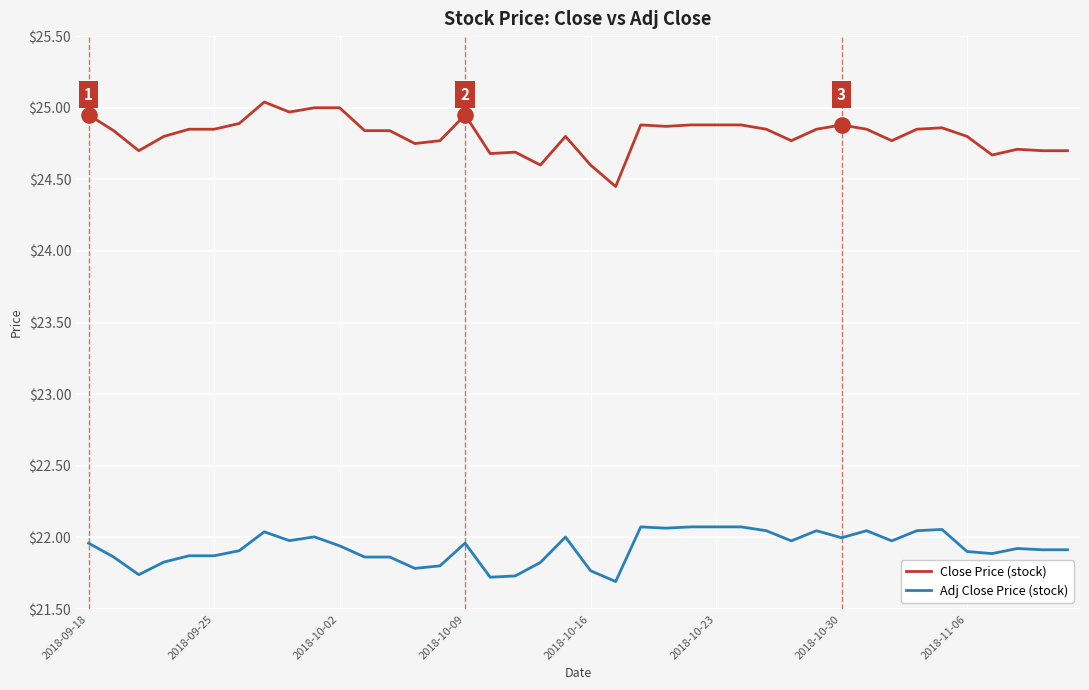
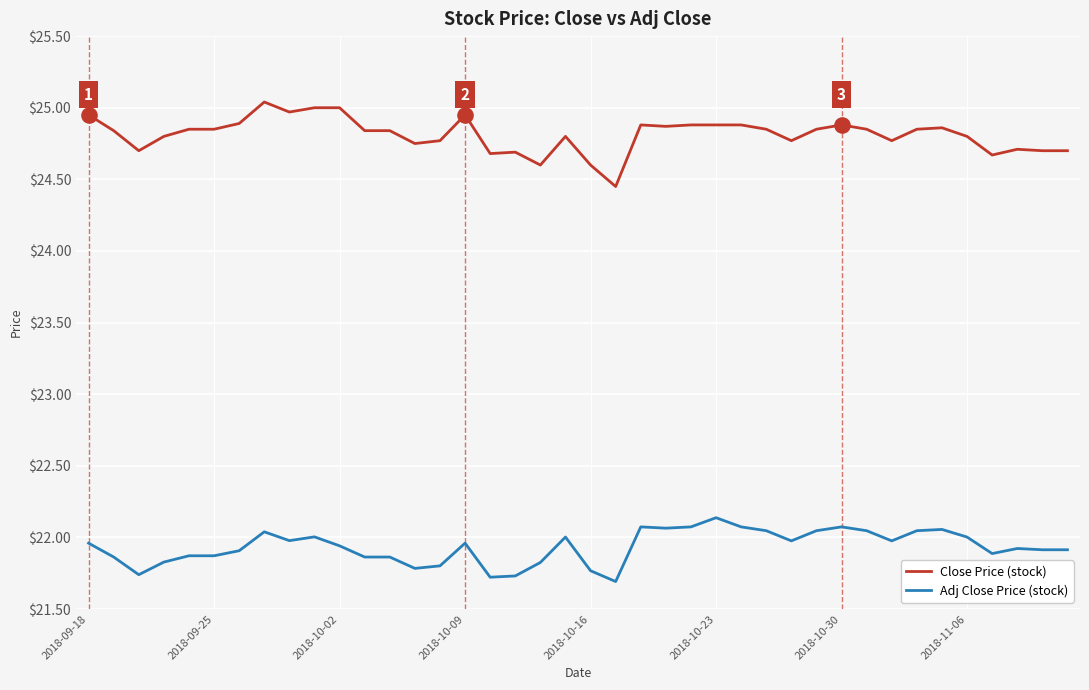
  {
    "Adj Close Price (stock)": {
      "2018-09-18": "$21.96",
      "2018-09-25": "$21.87",
      "2018-10-02": "$21.94",
      "2018-10-09": "$21.96",
      "2018-10-16": "$21.77",
-     "2018-10-23": "$22.07",
-     "2018-10-30": "$22.00",
-     "2018-11-06": "$21.90"
+     "2018-10-23": "$22.14",
+     "2018-10-30": "$22.07",
+     "2018-11-06": "$22.00"
    }
  }
